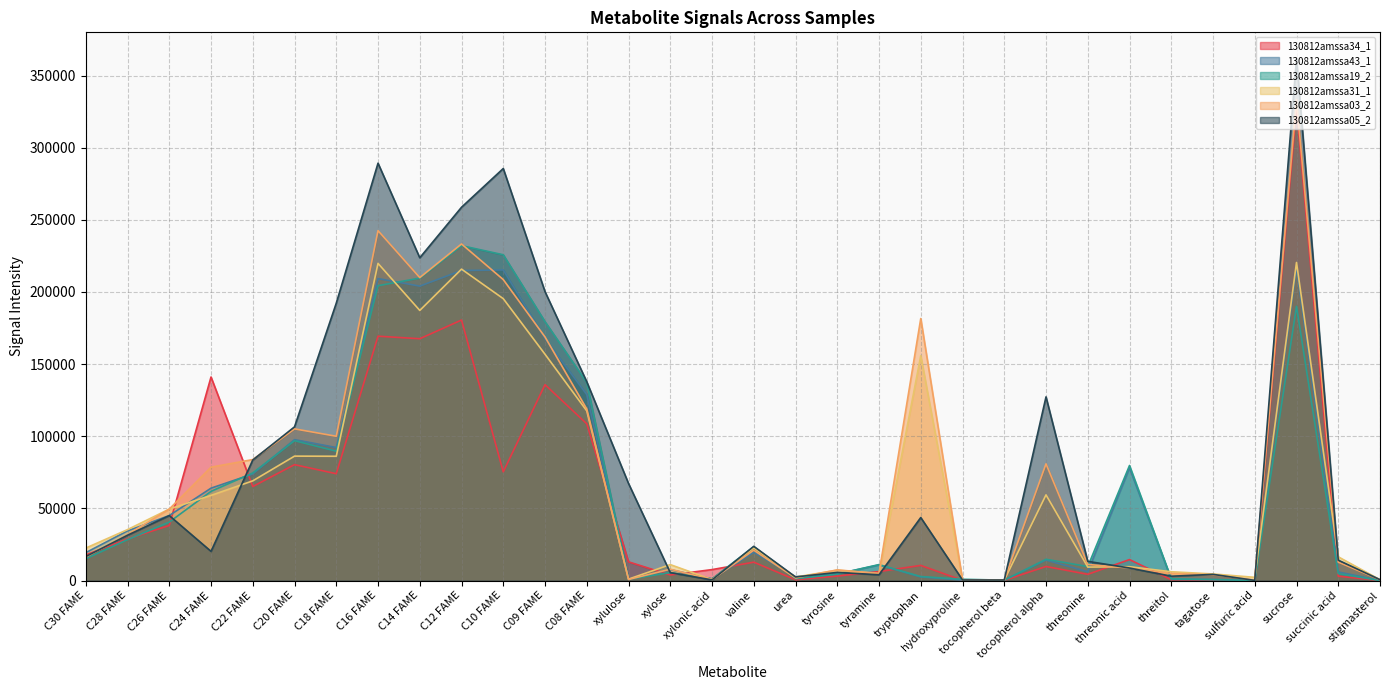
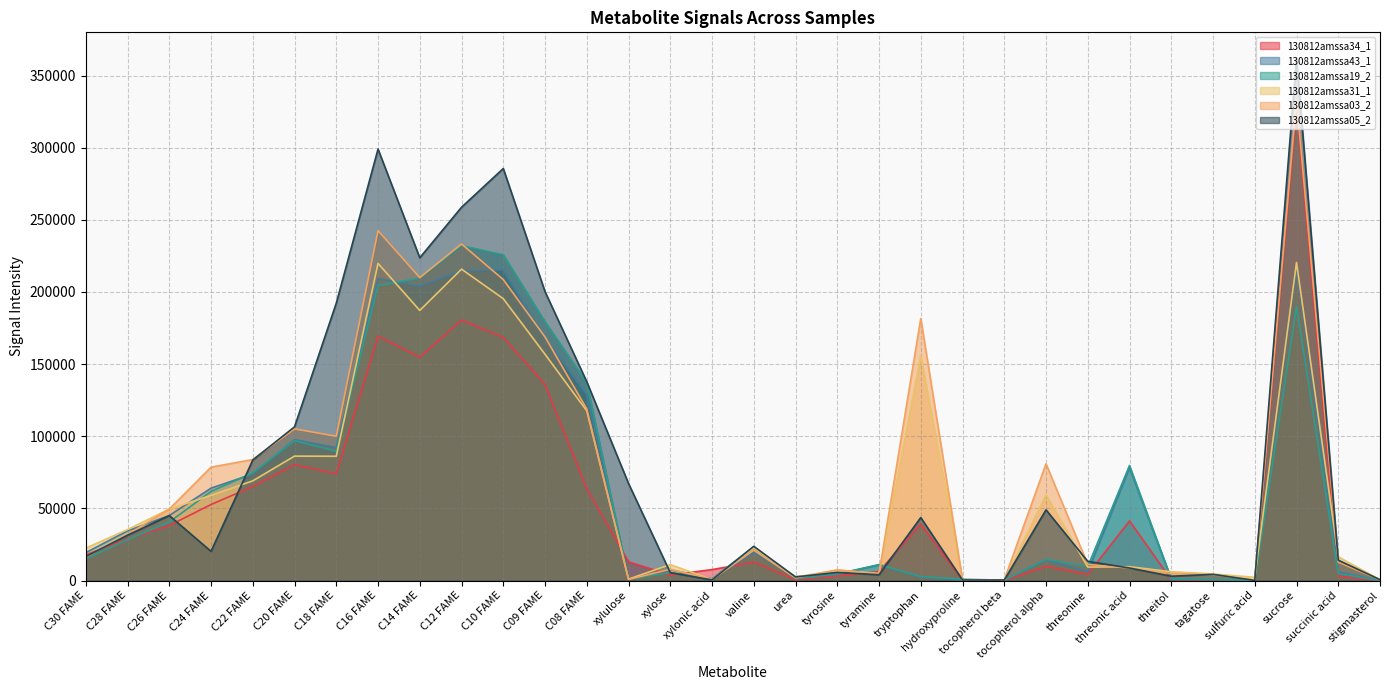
  {
    "130812amssa34_1": {
      "C26 FAME": 38000,
-     "C24 FAME": 141000,
+     "C24 FAME": 53000,
      "C22 FAME": 65000,
      "C20 FAME": 80000,
      "C18 FAME": 74000,
      "C16 FAME": 169000,
-     "C14 FAME": 168000,
+     "C14 FAME": 155000,
      "C12 FAME": 181000,
-     "C10 FAME": 75000,
+     "C10 FAME": 169000,
      "C09 FAME": 136000,
-     "C08 FAME": 109000,
+     "C08 FAME": 64000,
      "xylulose": 13000,
      "xylonic acid": 8000,
      "valine": 13000,
-     "tryptophan": 10000,
+     "tryptophan": 39000,
      "tocopherol alpha": 10000,
-     "threonic acid": 15000,
+     "threonic acid": 41000,
      "succinic acid": 3000
    },
    "130812amssa05_2": {
      "C24 FAME": 20000,
      "C18 FAME": 192000,
-     "C16 FAME": 289000,
+     "C16 FAME": 299000,
      "C14 FAME": 224000,
      "C12 FAME": 259000,
      "C10 FAME": 286000,
      "C09 FAME": 200000,
      "xylulose": 67000,
      "tryptophan": 44000,
-     "tocopherol alpha": 127000,
+     "tocopherol alpha": 49000,
      "threonine": 13000,
      "threitol": 3000
    }
  }
